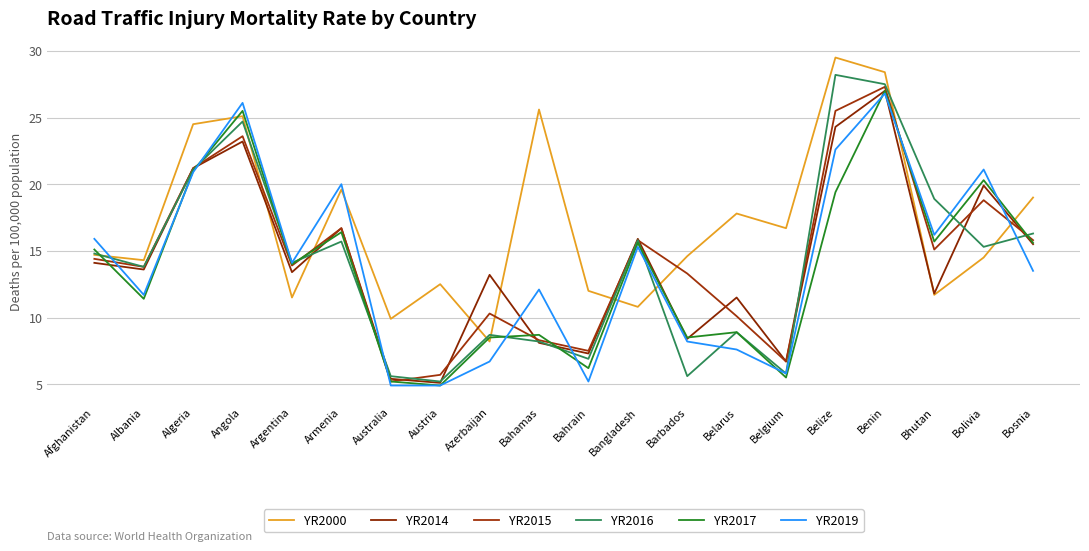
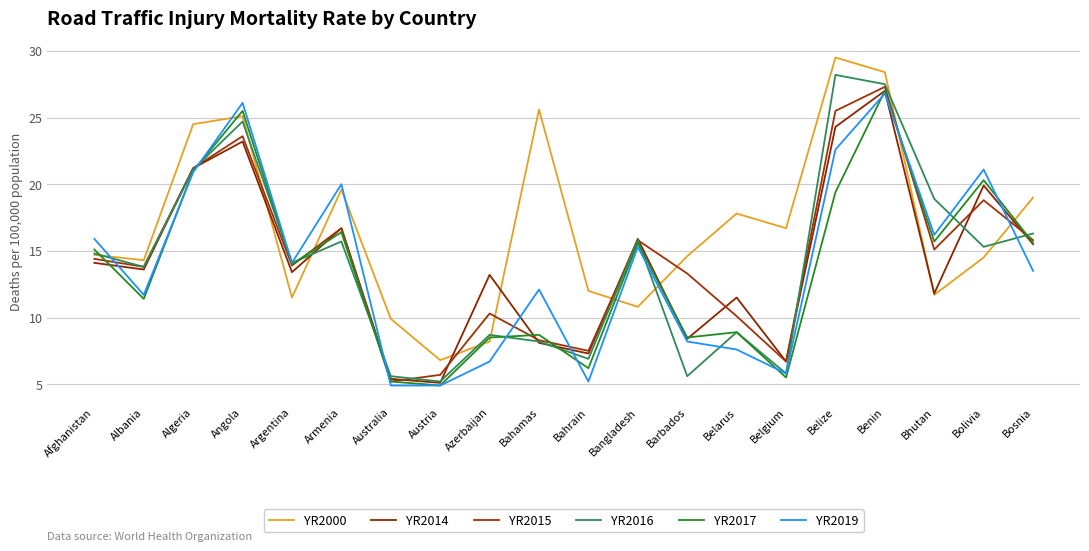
  {
    "YR2000": {
      "Albania": 14.3,
      "Algeria": 24.5,
      "Angola": 25.1,
      "Argentina": 11.5,
      "Armenia": 19.6,
      "Australia": 9.9,
-     "Austria": 12.5,
+     "Austria": 6.8,
      "Azerbaijan": 8.2,
      "Bahamas": 25.6,
      "Bahrain": 12.0,
      "Bangladesh": 10.8,
      "Barbados": 14.6,
      "Belarus": 17.8,
      "Belgium": 16.7,
      "Belize": 29.5,
      "Benin": 28.4,
      "Bolivia": 14.5,
      "Bosnia": 19.0
    },
    "YR2019": {
      "Afghanistan": 15.9,
      "Albania": 11.7,
      "Angola": 26.1,
      "Armenia": 20.0,
      "Australia": 4.9,
      "Azerbaijan": 6.7,
      "Bahamas": 12.1,
      "Bahrain": 5.2,
      "Bangladesh": 15.3,
      "Barbados": 8.2,
      "Belarus": 7.6,
      "Belize": 22.6,
      "Benin": 26.8,
      "Bhutan": 16.2,
      "Bolivia": 21.1,
      "Bosnia": 13.5
    }
  }
